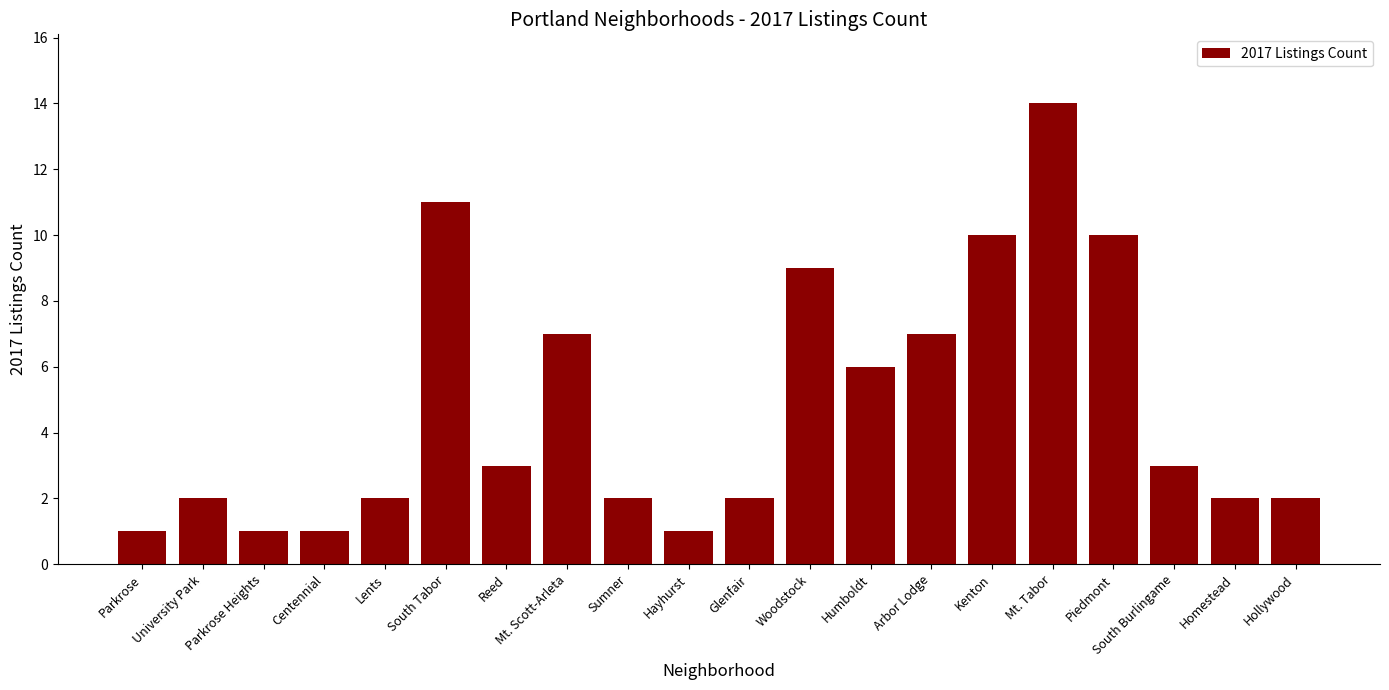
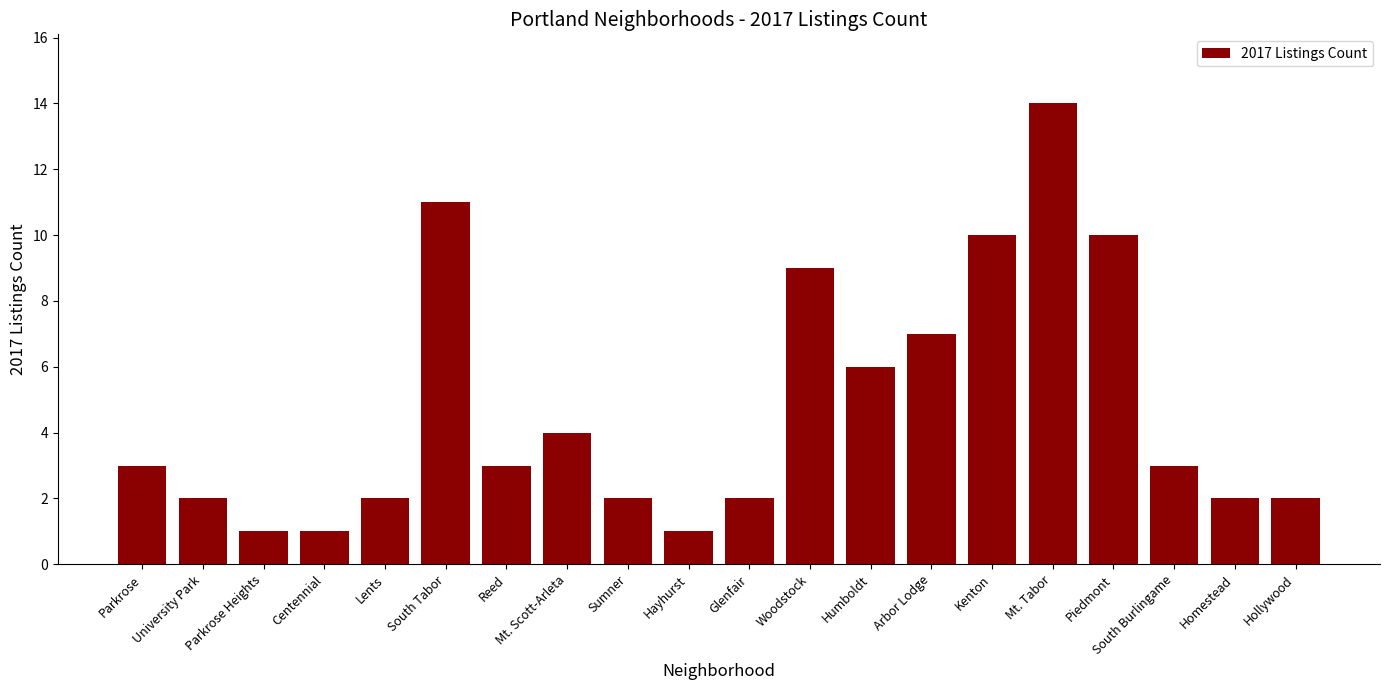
  {
-   "Parkrose": 1,
+   "Parkrose": 3,
    "University Park": 2,
    "Parkrose Heights": 1,
    "Centennial": 1,
    "Lents": 2,
    "South Tabor": 11,
    "Reed": 3,
-   "Mt. Scott-Arleta": 7,
+   "Mt. Scott-Arleta": 4,
    "Sumner": 2,
    "Hayhurst": 1,
    "Glenfair": 2,
    "Woodstock": 9,
    "Humboldt": 6,
    "Arbor Lodge": 7,
    "Kenton": 10,
    "Mt. Tabor": 14,
    "Piedmont": 10,
    "South Burlingame": 3,
    "Homestead": 2,
    "Hollywood": 2
  }
